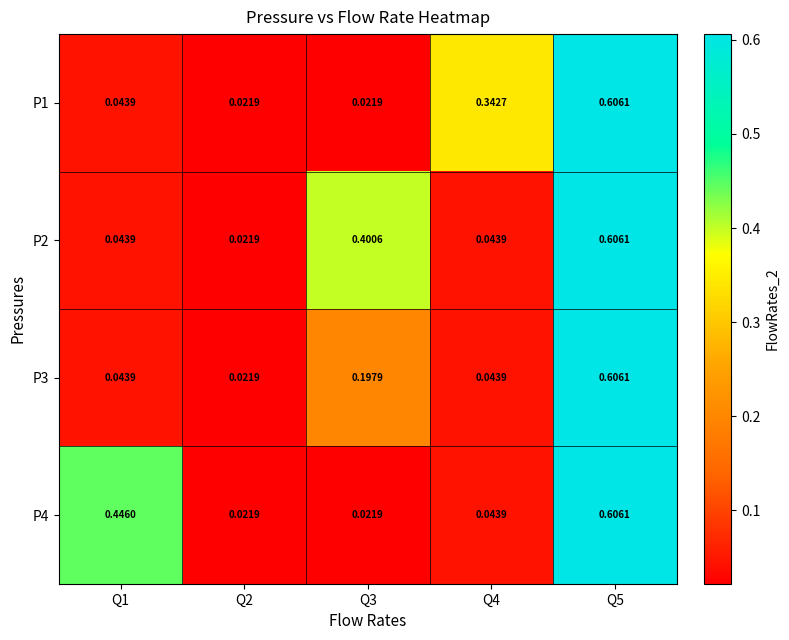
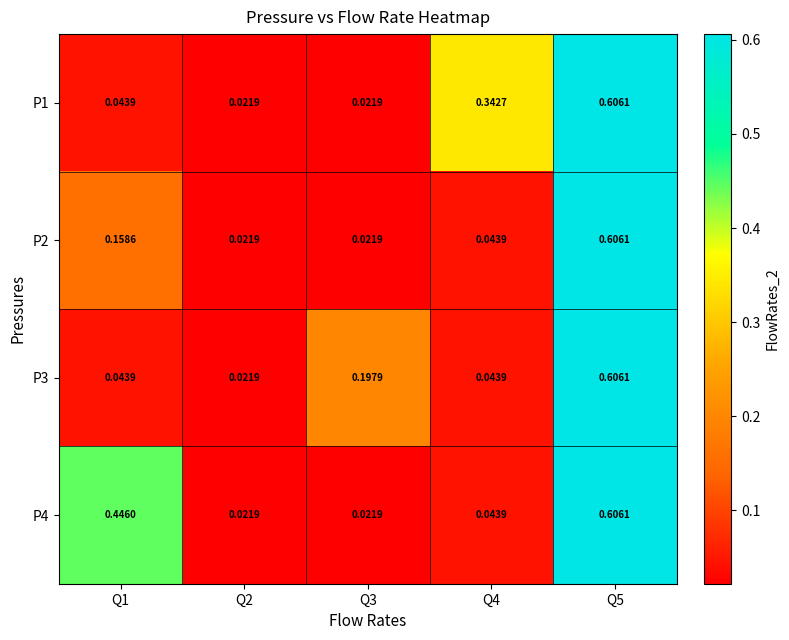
  {
    "P1": {
      "Q1": 0.0439,
      "Q2": 0.0219,
      "Q3": 0.0219,
      "Q4": 0.3427,
      "Q5": 0.6061
    },
    "P2": {
-     "Q1": 0.0439,
+     "Q1": 0.1586,
      "Q2": 0.0219,
-     "Q3": 0.4006,
+     "Q3": 0.0219,
      "Q4": 0.0439,
      "Q5": 0.6061
    },
    "P3": {
      "Q1": 0.0439,
      "Q2": 0.0219,
      "Q3": 0.1979,
      "Q4": 0.0439,
      "Q5": 0.6061
    },
    "P4": {
      "Q1": 0.4460,
      "Q2": 0.0219,
      "Q3": 0.0219,
      "Q4": 0.0439,
      "Q5": 0.6061
    }
  }
